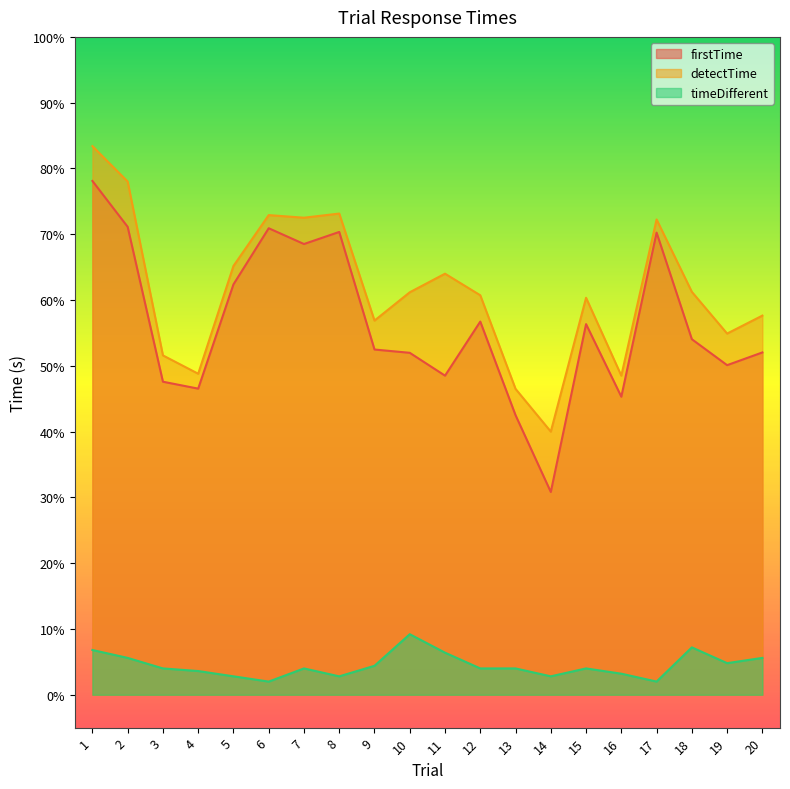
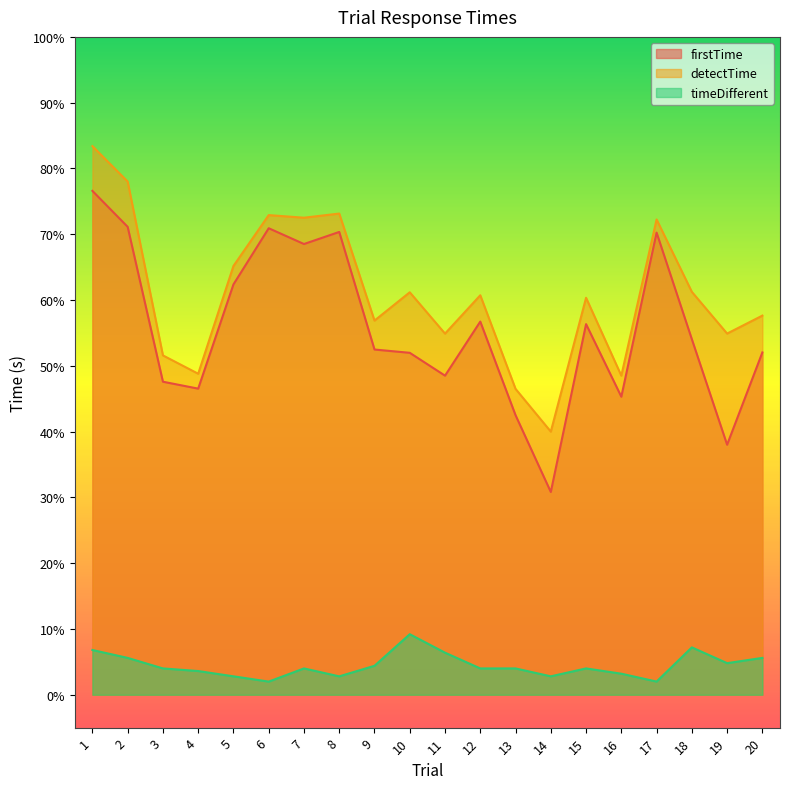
  {
    "firstTime": {
-     "1": "78%",
+     "1": "77%",
      "2": "71%",
      "3": "48%",
      "4": "47%",
      "5": "62%",
      "6": "71%",
      "7": "69%",
      "8": "70%",
      "9": "52%",
      "10": "52%",
      "11": "49%",
      "12": "57%",
      "13": "42%",
      "14": "31%",
      "15": "56%",
      "16": "45%",
      "17": "70%",
      "18": "54%",
-     "19": "50%",
+     "19": "38%",
      "20": "52%"
    },
    "detectTime": {
      "1": "83%",
      "2": "78%",
      "3": "52%",
      "4": "49%",
      "5": "65%",
      "6": "73%",
      "7": "73%",
      "8": "73%",
      "9": "57%",
      "10": "61%",
-     "11": "64%",
+     "11": "55%",
      "12": "61%",
      "13": "46%",
      "14": "40%",
      "15": "60%",
      "16": "49%",
      "17": "72%",
      "18": "61%",
      "19": "55%",
      "20": "58%"
    },
    "timeDifferent": {
      "1": "7%",
      "2": "6%",
      "3": "4%",
      "4": "4%",
      "5": "3%",
      "6": "2%",
      "7": "4%",
      "8": "3%",
      "9": "4%",
      "10": "9%",
      "11": "6%",
      "12": "4%",
      "13": "4%",
      "14": "3%",
      "15": "4%",
      "16": "3%",
      "17": "2%",
      "18": "7%",
      "19": "5%",
      "20": "6%"
    }
  }
